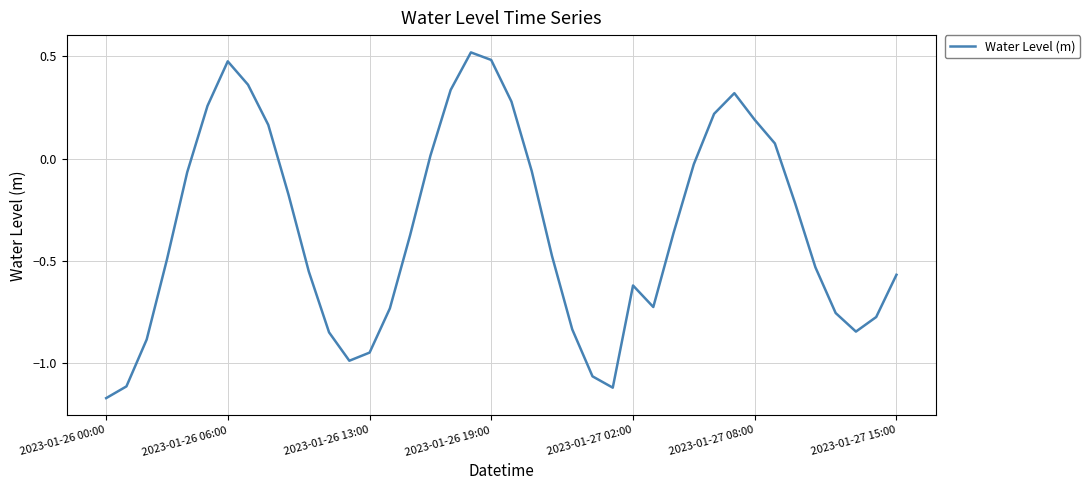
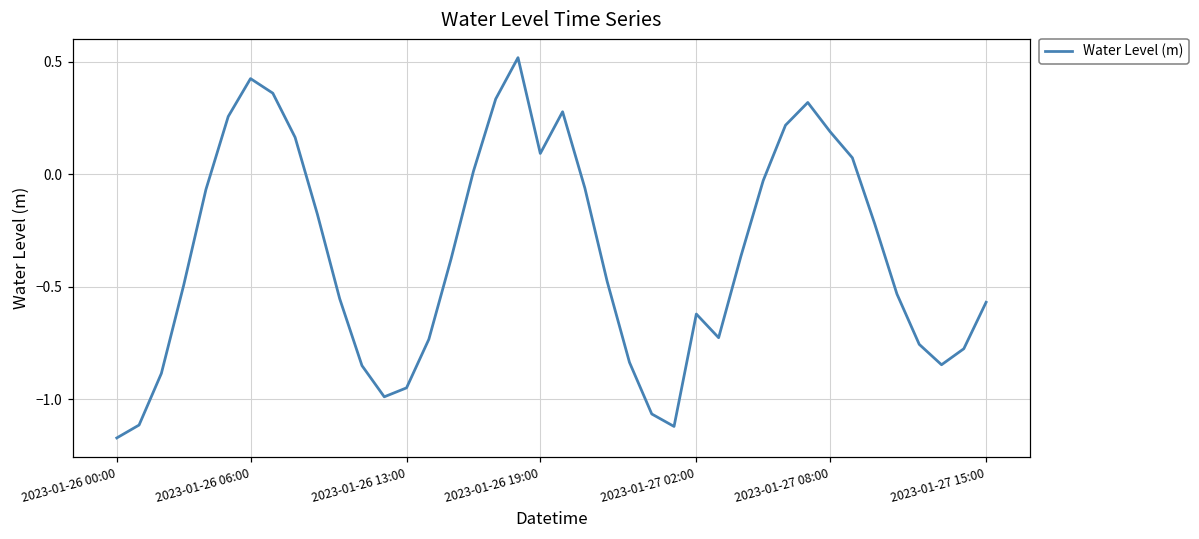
  {
    "2023-01-26 00:00": -1.17,
-   "2023-01-26 06:00": 0.48,
+   "2023-01-26 06:00": 0.43,
    "2023-01-26 13:00": -0.95,
-   "2023-01-26 19:00": 0.48,
+   "2023-01-26 19:00": 0.09,
    "2023-01-27 02:00": -0.62,
    "2023-01-27 08:00": 0.19,
    "2023-01-27 15:00": -0.57
  }
